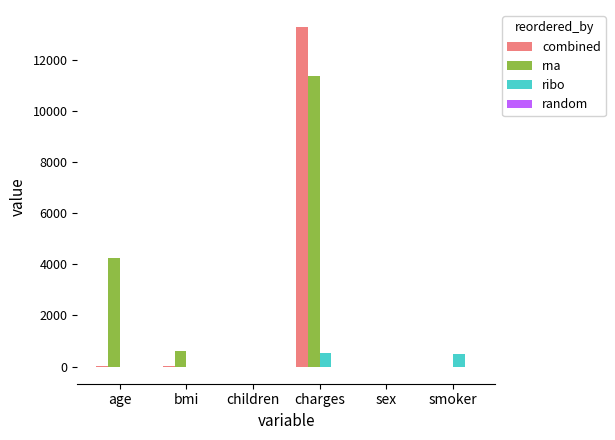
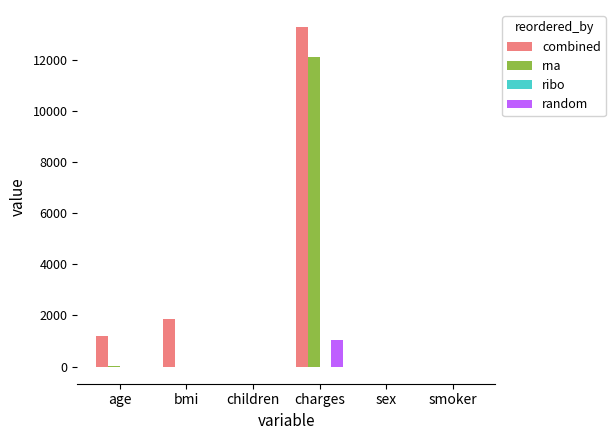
  {
    "combined": {
-     "age": 0,
-     "bmi": 0,
+     "age": 1200,
+     "bmi": 1900,
      "charges": 13300
    },
    "rna": {
-     "age": 4300,
-     "bmi": 600,
-     "charges": 11300
+     "age": 0,
+     "bmi": 0,
+     "charges": 12100
    },
    "ribo": {
-     "charges": 500,
-     "smoker": 500
+     "charges": 0,
+     "smoker": 0
    },
    "random": {
-     "charges": 0
+     "charges": 1000
    }
  }
